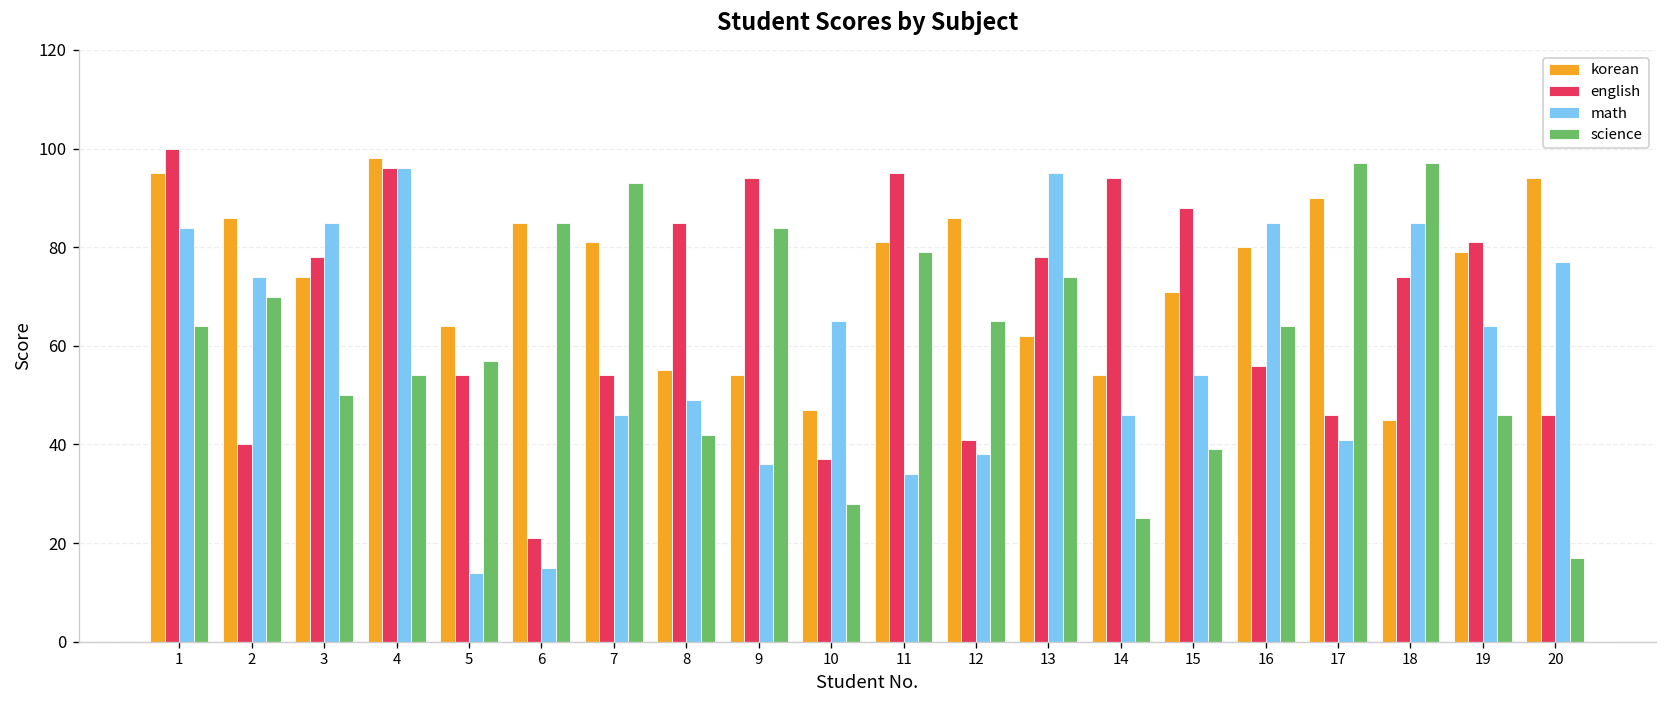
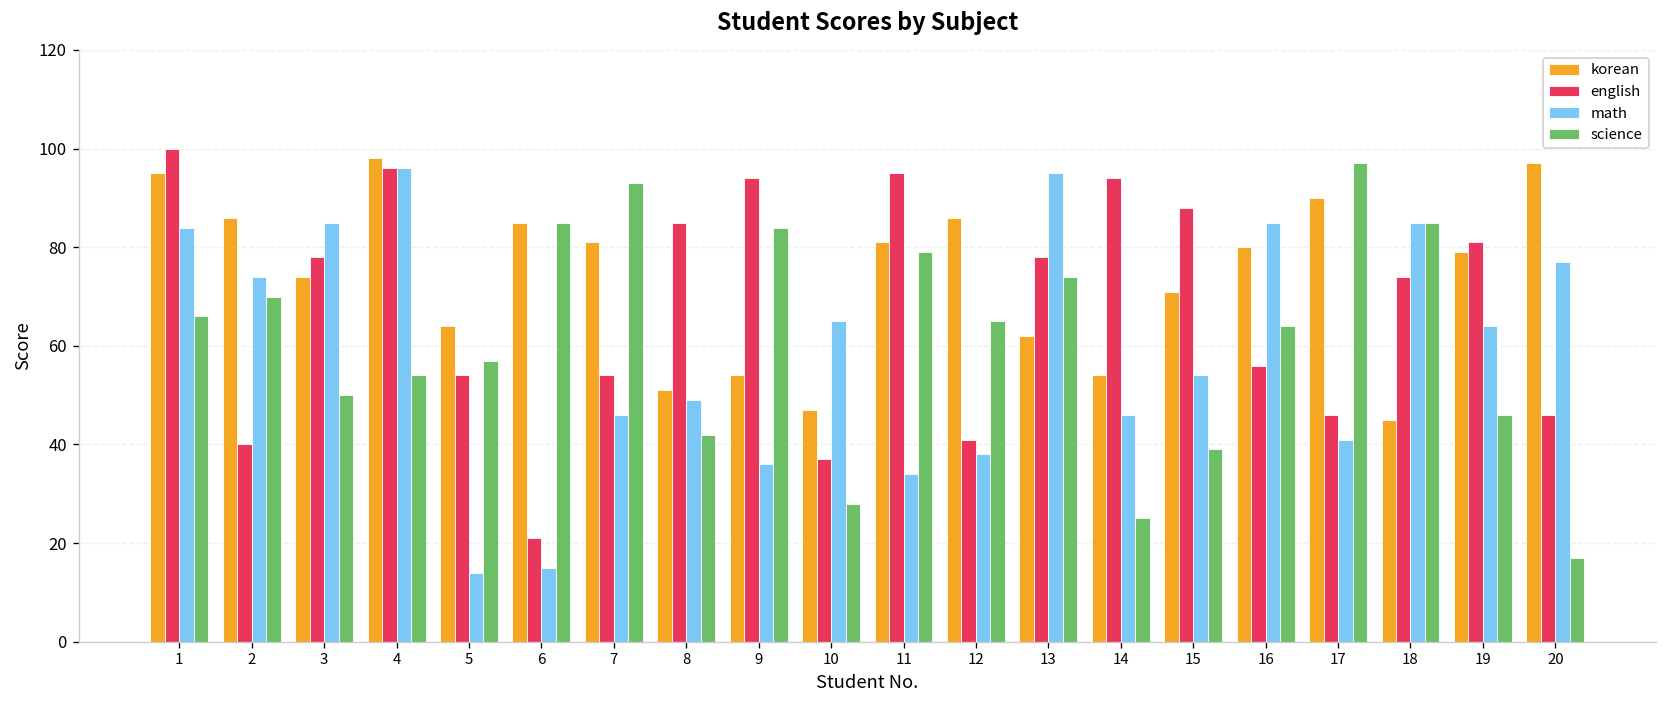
  {
    "korean": {
      "1": 95,
      "2": 86,
      "3": 74,
      "4": 98,
      "5": 64,
      "6": 85,
      "7": 81,
-     "8": 55,
+     "8": 51,
      "9": 54,
      "10": 47,
      "11": 81,
      "12": 86,
      "13": 62,
      "14": 54,
      "15": 71,
      "16": 80,
      "17": 90,
      "18": 45,
      "19": 79,
-     "20": 94
+     "20": 97
    },
    "english": {
      "1": 100,
      "2": 40,
      "3": 78,
      "4": 96,
      "5": 54,
      "6": 21,
      "7": 54,
      "8": 85,
      "9": 94,
      "10": 37,
      "11": 95,
      "12": 41,
      "13": 78,
      "14": 94,
      "15": 88,
      "16": 56,
      "17": 46,
      "18": 74,
      "19": 81,
      "20": 46
    },
    "math": {
      "1": 84,
      "2": 74,
      "3": 85,
      "4": 96,
      "5": 14,
      "6": 15,
      "7": 46,
      "8": 49,
      "9": 36,
      "10": 65,
      "11": 34,
      "12": 38,
      "13": 95,
      "14": 46,
      "15": 54,
      "16": 85,
      "17": 41,
      "18": 85,
      "19": 64,
      "20": 77
    },
    "science": {
-     "1": 64,
+     "1": 66,
      "2": 70,
      "3": 50,
      "4": 54,
      "5": 57,
      "6": 85,
      "7": 93,
      "8": 42,
      "9": 84,
      "10": 28,
      "11": 79,
      "12": 65,
      "13": 74,
      "14": 25,
      "15": 39,
      "16": 64,
      "17": 97,
-     "18": 97,
+     "18": 85,
      "19": 46,
      "20": 17
    }
  }
